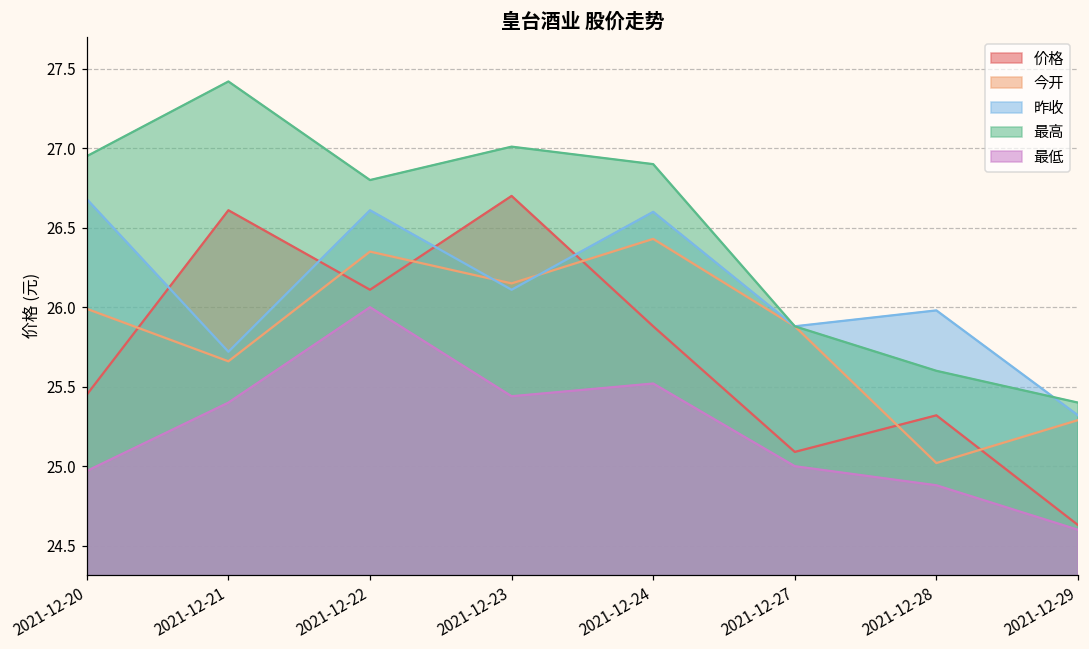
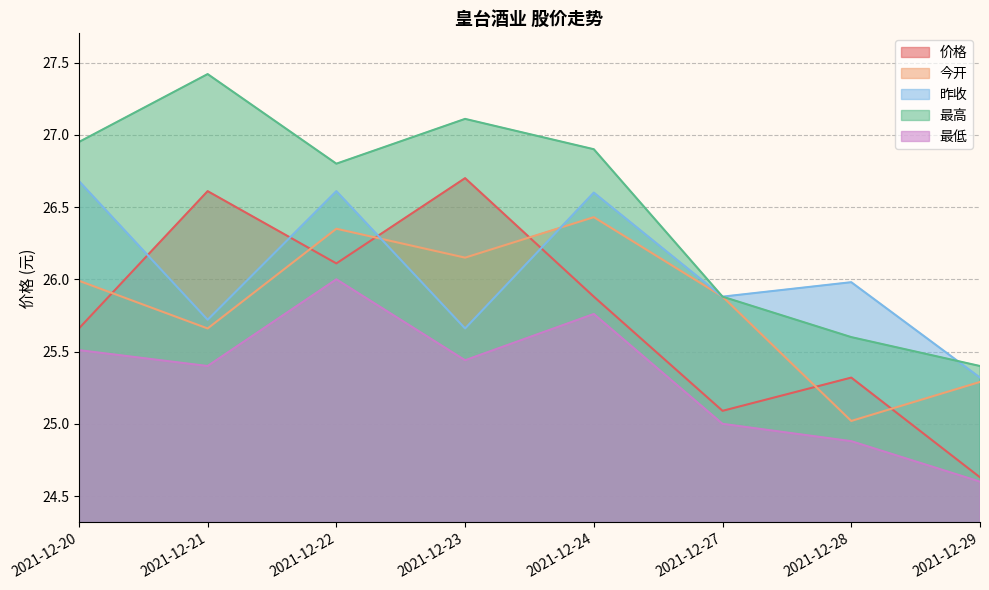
  {
    "价格": {
-     "2021-12-20": 25.45,
+     "2021-12-20": 25.66,
      "2021-12-21": 26.61,
      "2021-12-22": 26.11,
      "2021-12-23": 26.70,
      "2021-12-24": 25.88,
      "2021-12-27": 25.09,
      "2021-12-28": 25.32,
      "2021-12-29": 24.63
    },
    "今开": {
      "2021-12-20": 25.99,
      "2021-12-21": 25.66,
      "2021-12-22": 26.35,
      "2021-12-23": 26.15,
      "2021-12-24": 26.43,
      "2021-12-28": 25.02,
      "2021-12-29": 25.29
    },
    "昨收": {
      "2021-12-20": 26.68,
      "2021-12-21": 25.72,
      "2021-12-22": 26.61,
-     "2021-12-23": 26.11,
+     "2021-12-23": 25.66,
      "2021-12-24": 26.60,
      "2021-12-28": 25.98,
      "2021-12-29": 25.32
    },
    "最高": {
      "2021-12-20": 26.95,
      "2021-12-21": 27.42,
      "2021-12-22": 26.80,
-     "2021-12-23": 27.01,
+     "2021-12-23": 27.11,
      "2021-12-24": 26.90,
      "2021-12-28": 25.60,
      "2021-12-29": 25.40
    },
    "最低": {
-     "2021-12-20": 24.97,
+     "2021-12-20": 25.51,
      "2021-12-21": 25.40,
      "2021-12-22": 26.00,
      "2021-12-23": 25.44,
-     "2021-12-24": 25.52,
+     "2021-12-24": 25.76,
      "2021-12-27": 25.00,
      "2021-12-28": 24.88,
      "2021-12-29": 24.60
    }
  }
